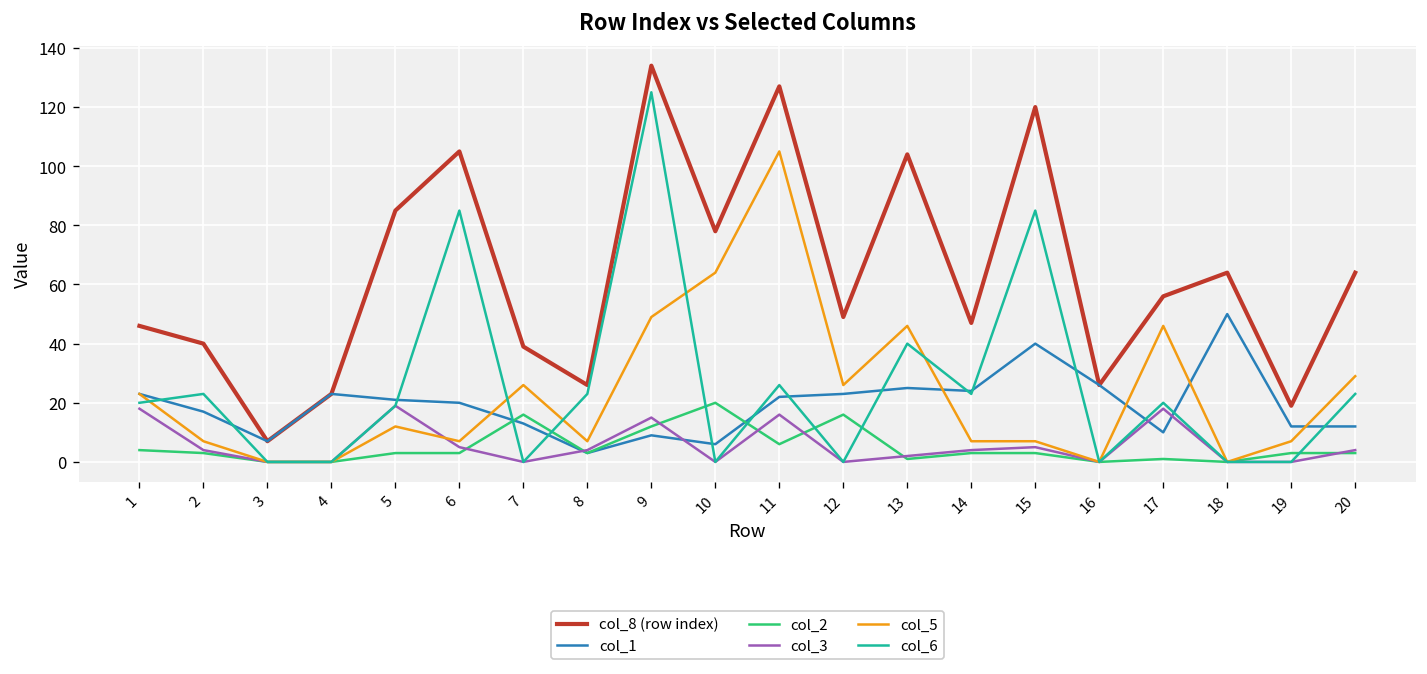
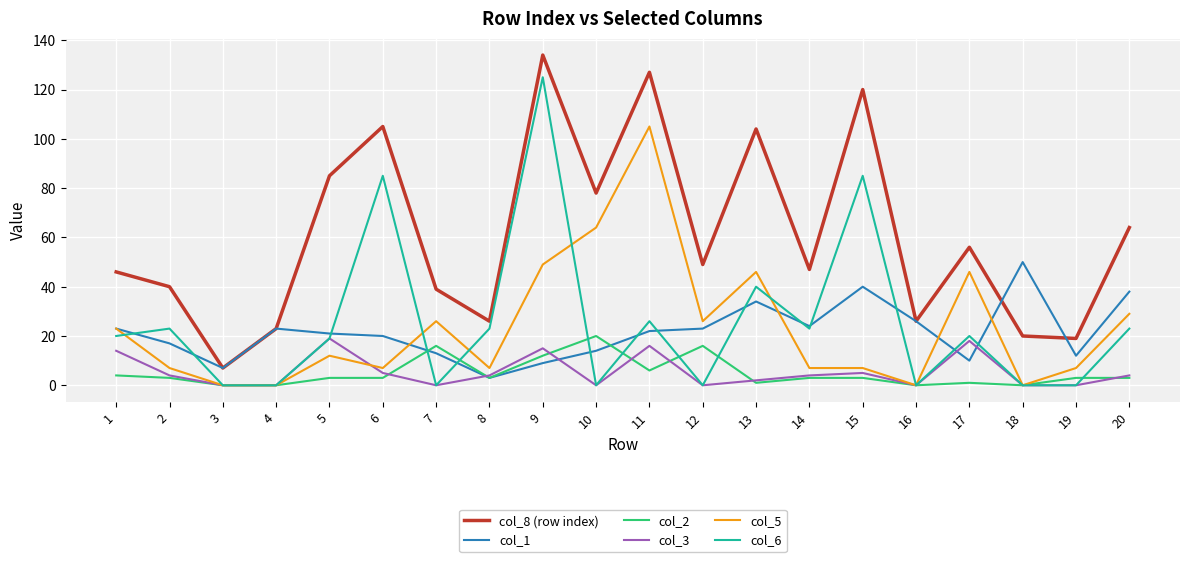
  {
    "col_8 (row index)": {
      "1": 46,
      "2": 40,
      "5": 85,
      "6": 105,
      "7": 39,
      "8": 26,
      "9": 134,
      "10": 78,
      "11": 127,
      "12": 49,
      "13": 104,
      "14": 47,
      "15": 120,
      "17": 56,
-     "18": 64,
+     "18": 20,
      "19": 19,
      "20": 64
    },
    "col_1": {
      "2": 17,
      "5": 21,
      "6": 20,
      "7": 13,
      "9": 9,
-     "10": 6,
+     "10": 14,
      "11": 22,
      "12": 23,
-     "13": 25,
+     "13": 34,
      "15": 40,
      "17": 10,
      "18": 50,
      "19": 12,
-     "20": 12
+     "20": 38
    },
    "col_3": {
-     "1": 18,
+     "1": 14,
      "6": 5,
      "9": 15,
      "11": 16,
      "15": 5,
      "17": 18
    },
    "col_5": {
      "2": 7,
      "5": 12,
      "6": 7,
      "7": 26,
      "8": 7,
      "9": 49,
      "10": 64,
      "11": 105,
      "12": 26,
      "13": 46,
      "14": 7,
      "15": 7,
      "17": 46,
      "19": 7,
      "20": 29
    }
  }
